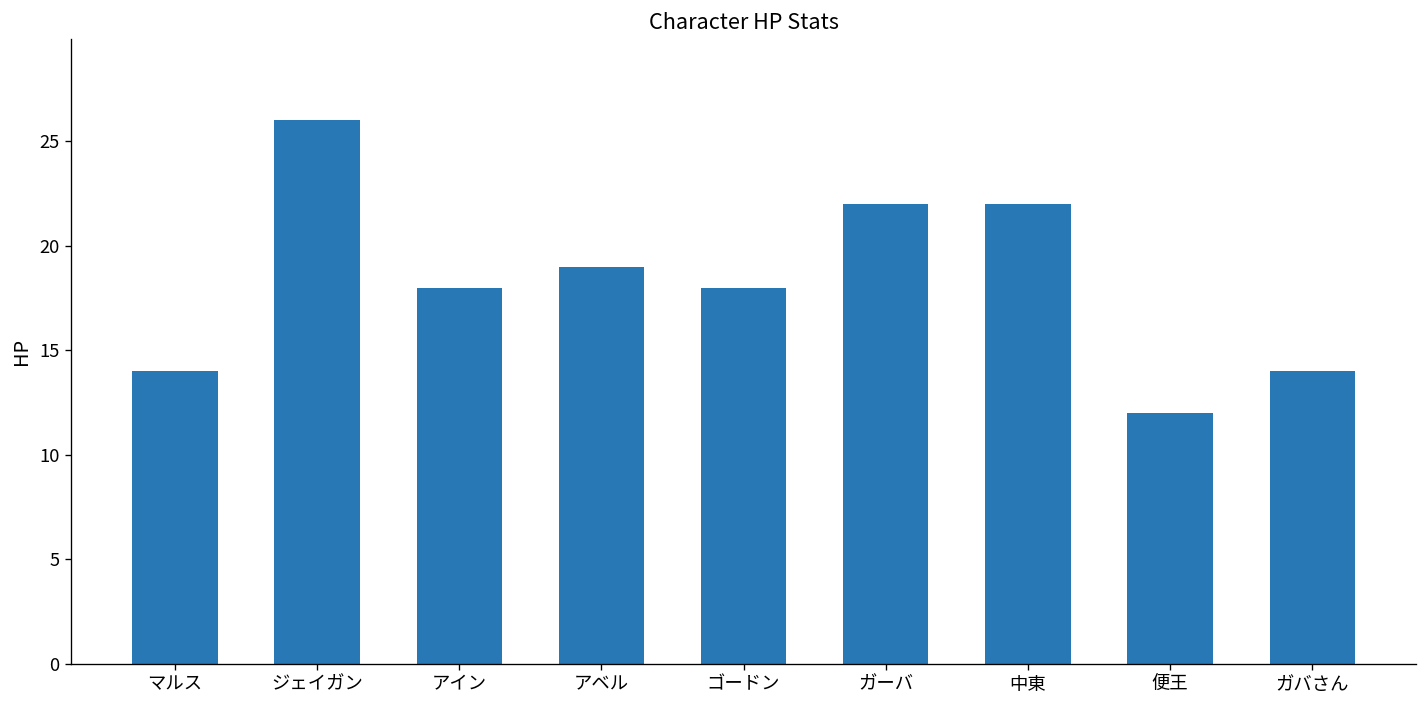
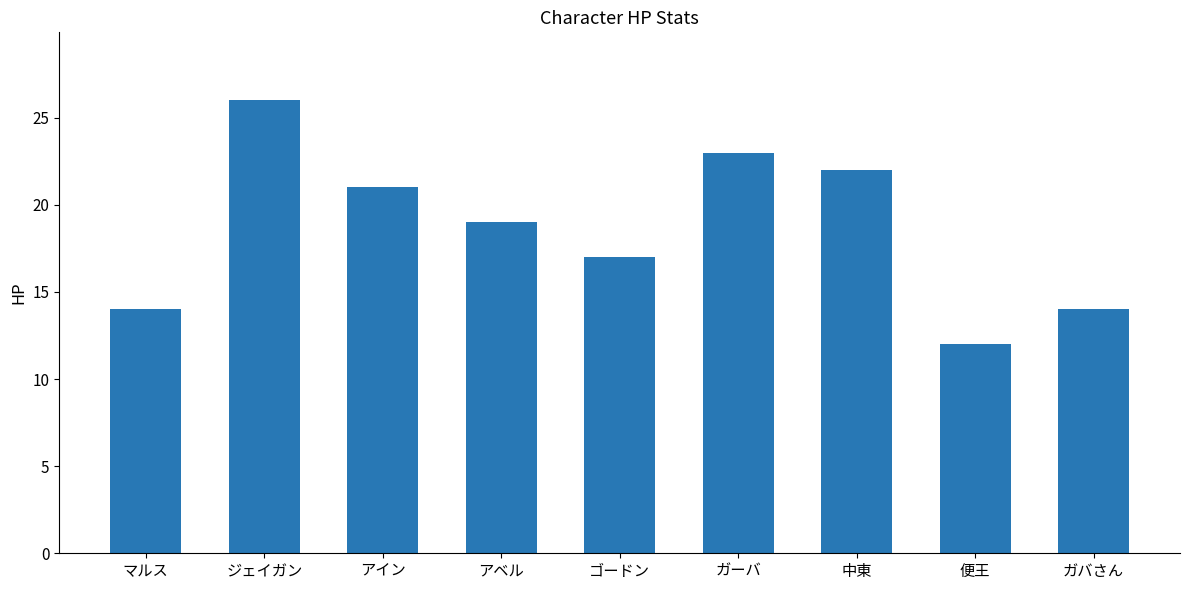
  {
    "マルス": 14,
    "ジェイガン": 26,
-   "アイン": 18,
+   "アイン": 21,
    "アベル": 19,
-   "ゴードン": 18,
-   "ガーバ": 22,
+   "ゴードン": 17,
+   "ガーバ": 23,
    "中東": 22,
    "便王": 12,
    "ガバさん": 14
  }
